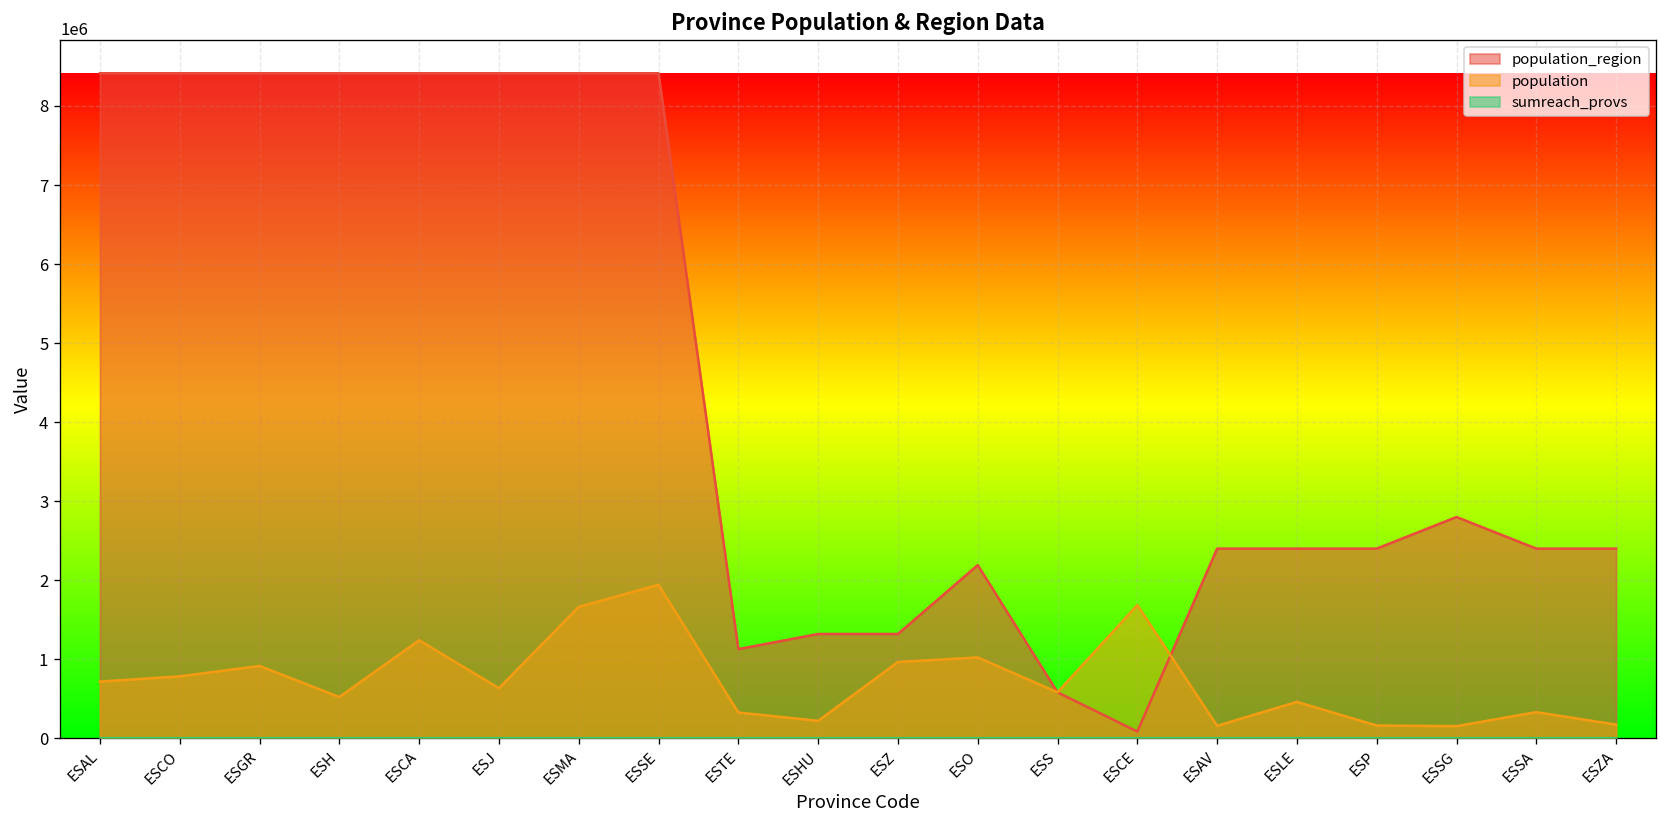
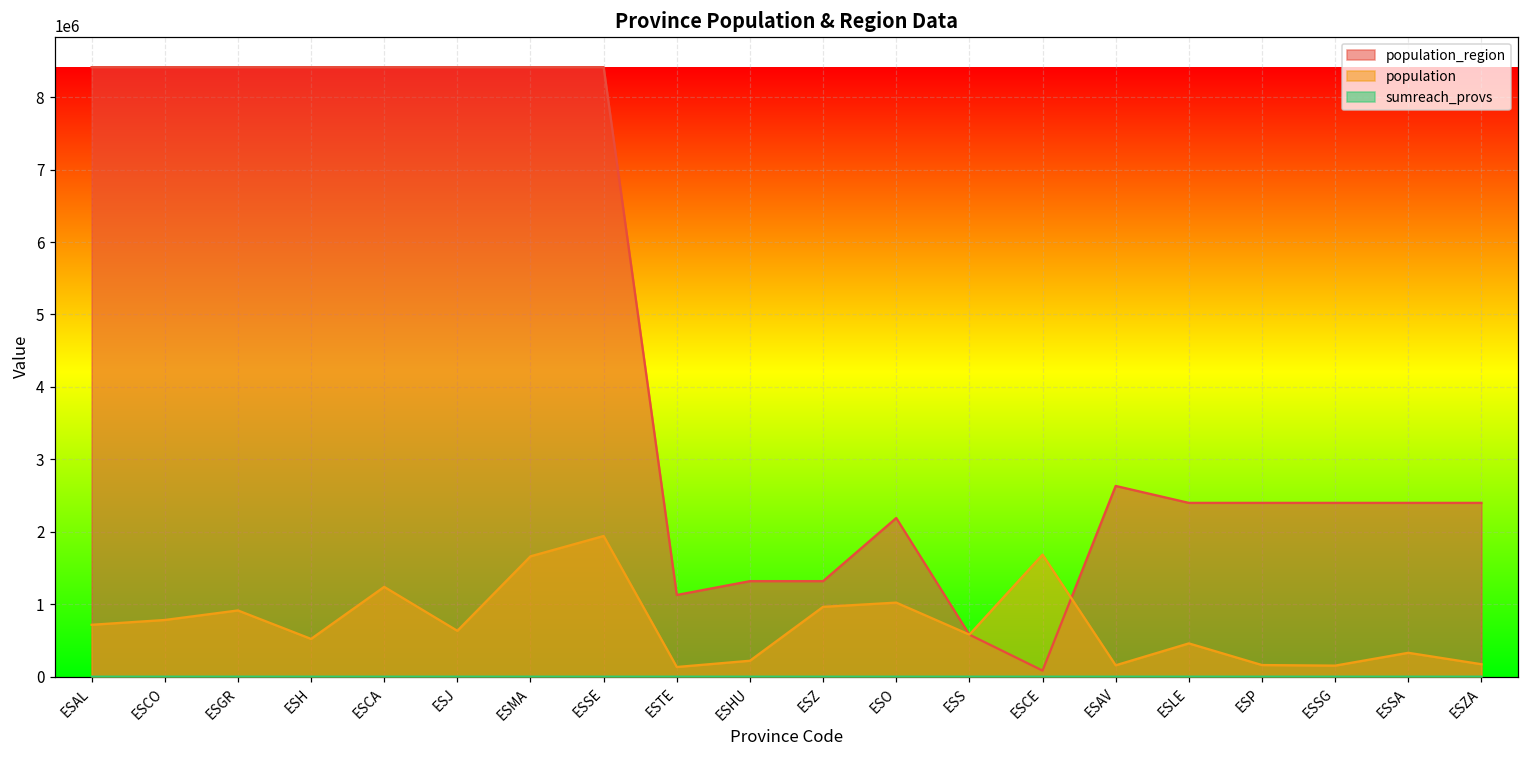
  {
    "population_region": {
      "ESAL": 8400000,
      "ESCO": 8400000,
      "ESGR": 8400000,
      "ESH": 8400000,
      "ESCA": 8400000,
      "ESJ": 8400000,
      "ESMA": 8400000,
      "ESSE": 8400000,
      "ESTE": 1100000,
      "ESHU": 1300000,
      "ESZ": 1300000,
      "ESO": 2200000,
      "ESCE": 100000,
-     "ESAV": 2400000,
+     "ESAV": 2600000,
      "ESLE": 2400000,
      "ESP": 2400000,
-     "ESSG": 2800000,
+     "ESSG": 2400000,
      "ESSA": 2400000,
      "ESZA": 2400000
    },
    "population": {
      "ESAL": 700000,
      "ESCO": 800000,
      "ESGR": 900000,
      "ESH": 500000,
      "ESCA": 1200000,
      "ESJ": 600000,
      "ESMA": 1700000,
      "ESSE": 1900000,
-     "ESTE": 300000,
+     "ESTE": 100000,
      "ESHU": 200000,
      "ESZ": 1000000,
      "ESO": 1000000,
      "ESCE": 1700000,
      "ESAV": 200000,
      "ESLE": 500000,
      "ESP": 200000,
      "ESSG": 200000,
      "ESSA": 300000,
      "ESZA": 200000
    },
    "sumreach_provs": {
      "ESAL": 0,
      "ESCO": 0,
      "ESGR": 0,
      "ESH": 0,
      "ESCA": 0,
      "ESJ": 0,
      "ESMA": 0,
      "ESSE": 0,
      "ESTE": 0,
      "ESHU": 0,
      "ESZ": 0,
      "ESO": 0,
      "ESS": 0,
      "ESCE": 0,
      "ESAV": 0,
      "ESLE": 0,
      "ESP": 0,
      "ESSG": 0,
      "ESSA": 0,
      "ESZA": 0
    }
  }
